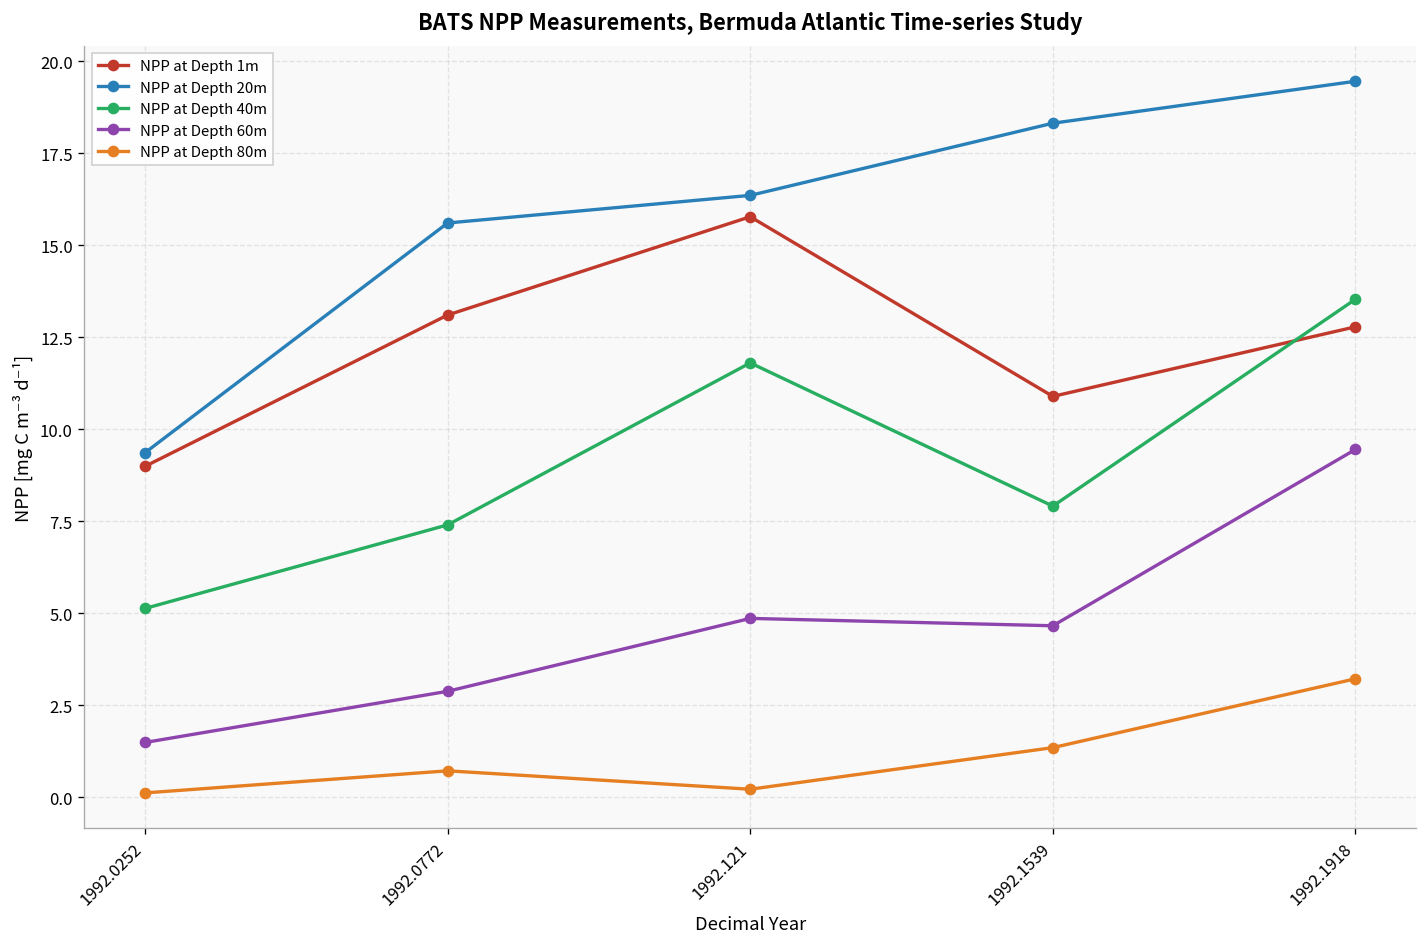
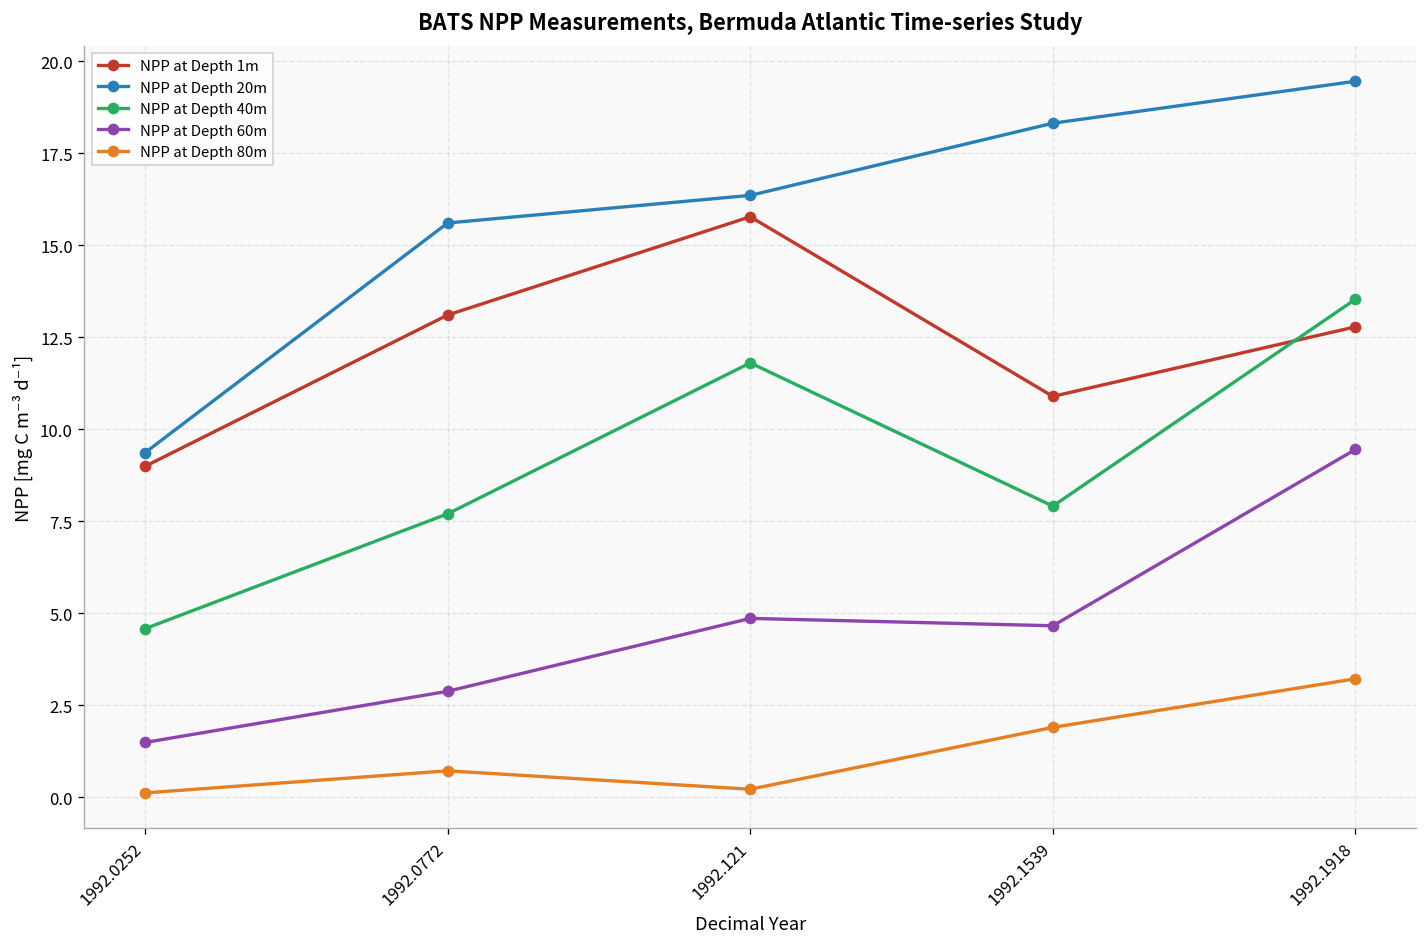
  {
    "NPP at Depth 1m": {
      "1992.0252": 9.0,
      "1992.0772": 13.1,
      "1992.121": 15.8,
      "1992.1539": 10.9,
      "1992.1918": 12.8
    },
    "NPP at Depth 20m": {
      "1992.0252": 9.4,
      "1992.0772": 15.6,
      "1992.121": 16.4,
      "1992.1539": 18.3,
      "1992.1918": 19.5
    },
    "NPP at Depth 40m": {
-     "1992.0252": 5.1,
-     "1992.0772": 7.4,
+     "1992.0252": 4.6,
+     "1992.0772": 7.7,
      "1992.121": 11.8,
      "1992.1539": 7.9,
      "1992.1918": 13.5
    },
    "NPP at Depth 60m": {
      "1992.0252": 1.5,
      "1992.0772": 2.9,
      "1992.121": 4.9,
      "1992.1539": 4.7,
      "1992.1918": 9.5
    },
    "NPP at Depth 80m": {
      "1992.0252": 0.1,
      "1992.0772": 0.7,
      "1992.121": 0.2,
-     "1992.1539": 1.4,
+     "1992.1539": 1.9,
      "1992.1918": 3.2
    }
  }
